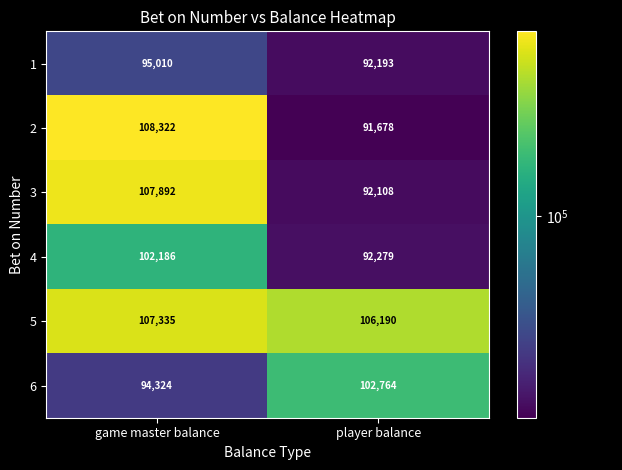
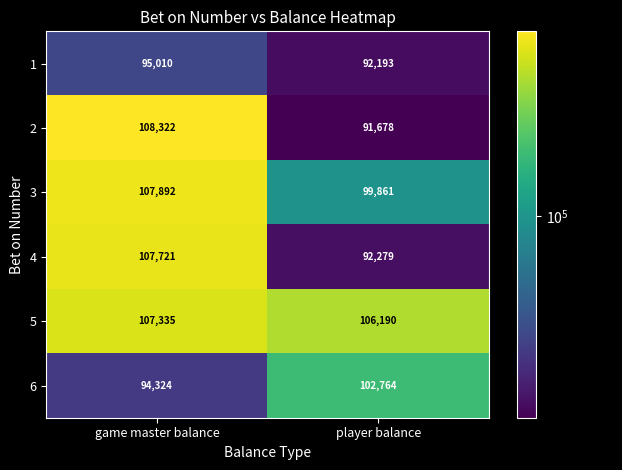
  {
    "1": {
      "game master balance": "95,010",
      "player balance": "92,193"
    },
    "2": {
      "game master balance": "108,322",
      "player balance": "91,678"
    },
    "3": {
      "game master balance": "107,892",
-     "player balance": "92,108"
+     "player balance": "99,861"
    },
    "4": {
-     "game master balance": "102,186",
+     "game master balance": "107,721",
      "player balance": "92,279"
    },
    "5": {
      "game master balance": "107,335",
      "player balance": "106,190"
    },
    "6": {
      "game master balance": "94,324",
      "player balance": "102,764"
    }
  }
